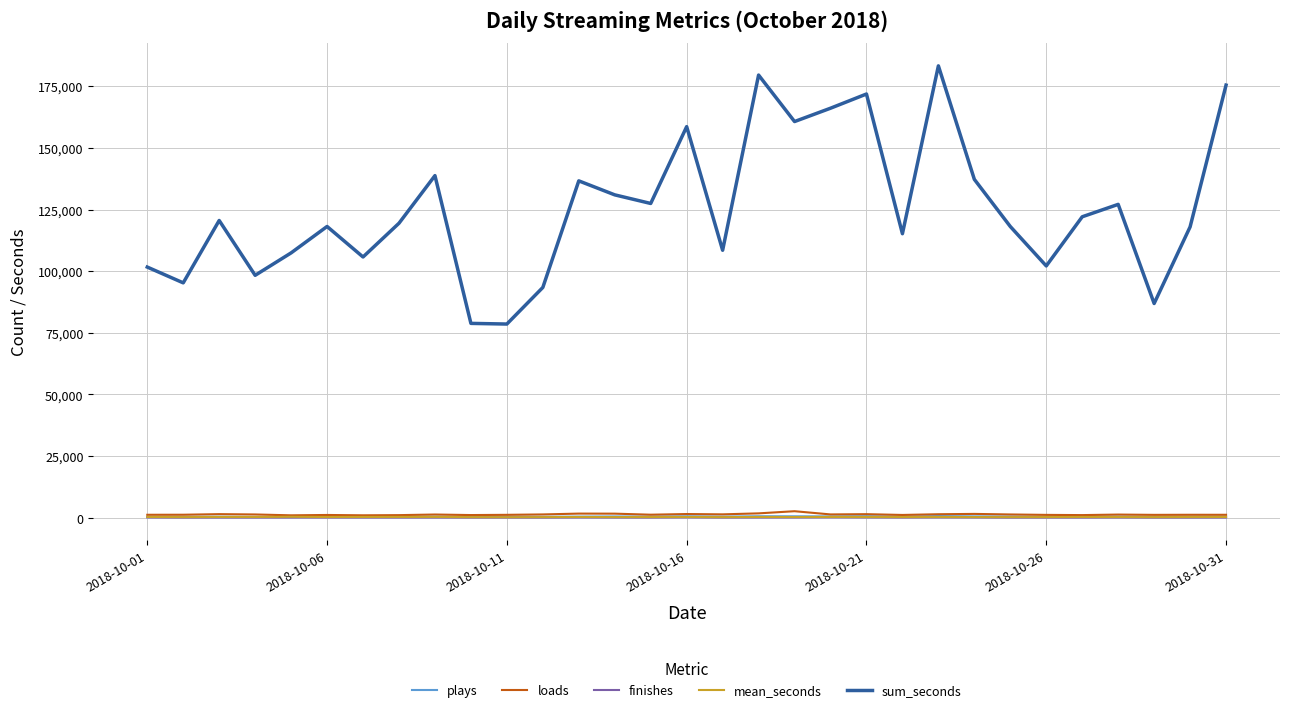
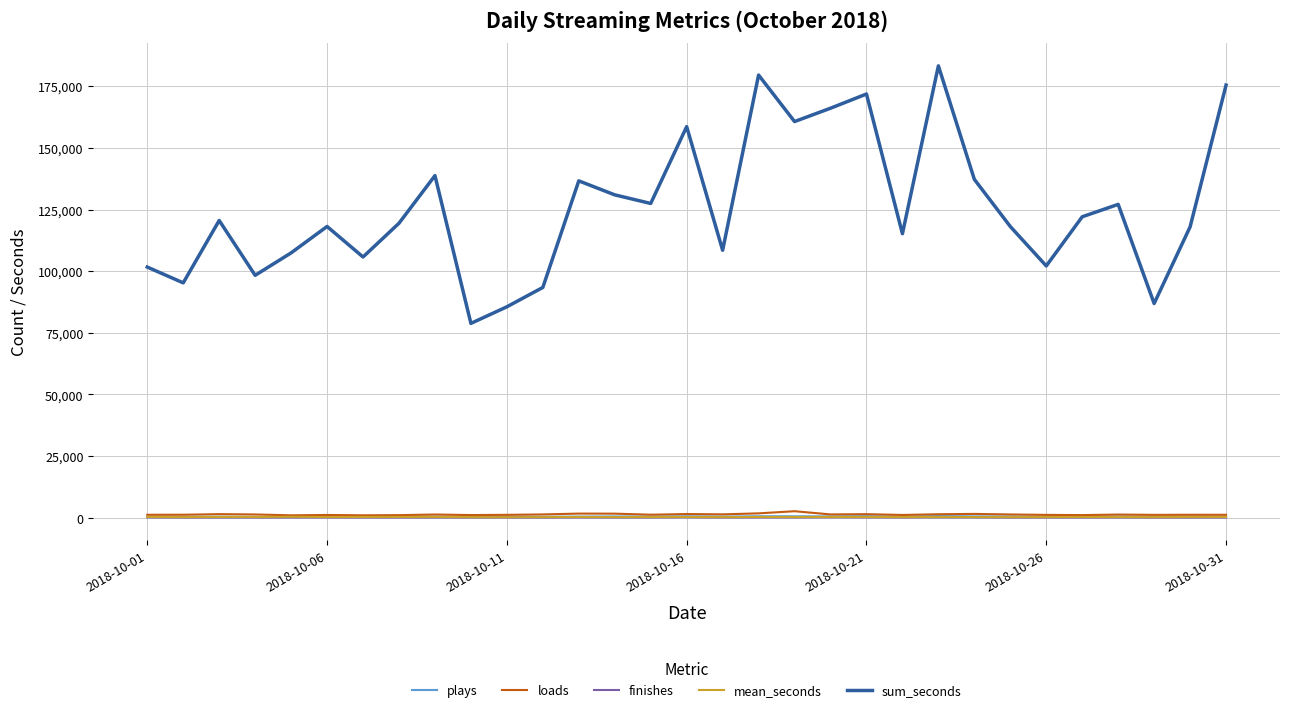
  {
    "sum_seconds": {
      "2018-10-01": "102,000",
      "2018-10-06": "118,000",
-     "2018-10-11": "79,000",
+     "2018-10-11": "86,000",
      "2018-10-16": "159,000",
      "2018-10-21": "172,000",
      "2018-10-26": "102,000",
      "2018-10-31": "175,000"
    }
  }
